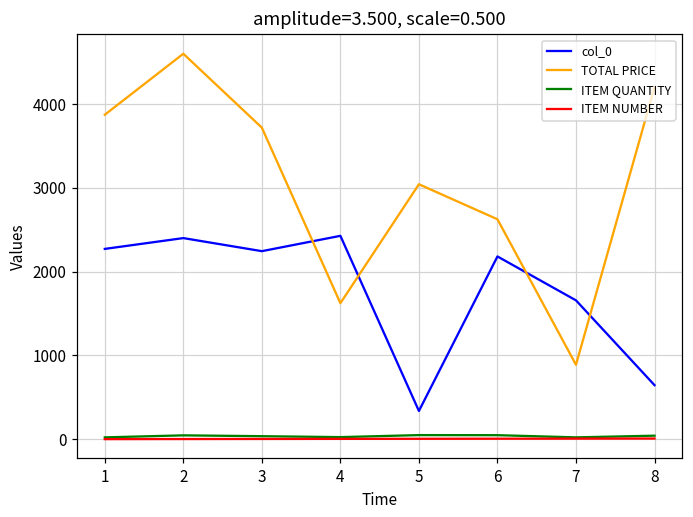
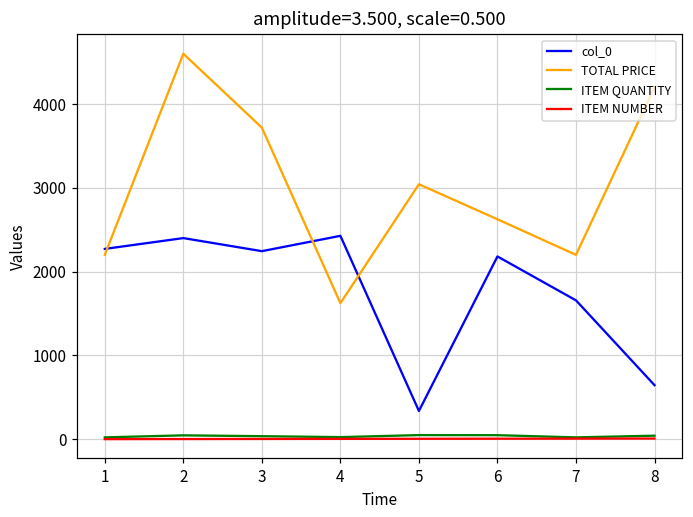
  {
    "col_0": {
      "1": 2300,
      "2": 2400,
      "3": 2200,
      "4": 2400,
      "5": 300,
      "6": 2200,
      "7": 1700,
      "8": 600
    },
    "TOTAL PRICE": {
-     "1": 3900,
+     "1": 2200,
      "2": 4600,
      "3": 3700,
      "4": 1600,
      "5": 3000,
      "6": 2600,
-     "7": 900
+     "7": 2200
    },
    "ITEM QUANTITY": {
      "2": 0,
      "3": 0,
      "5": 0,
      "6": 0,
      "8": 0
    },
    "ITEM NUMBER": {
      "2": 0,
      "3": 0,
      "5": 0,
      "6": 0,
      "8": 0
    }
  }
